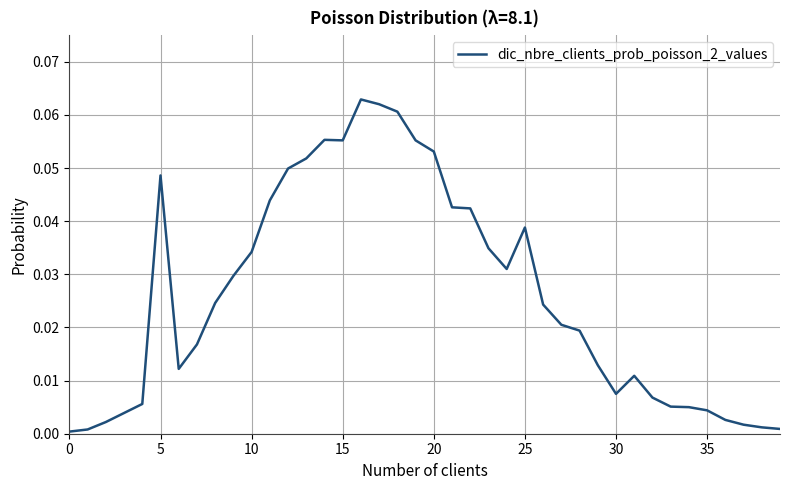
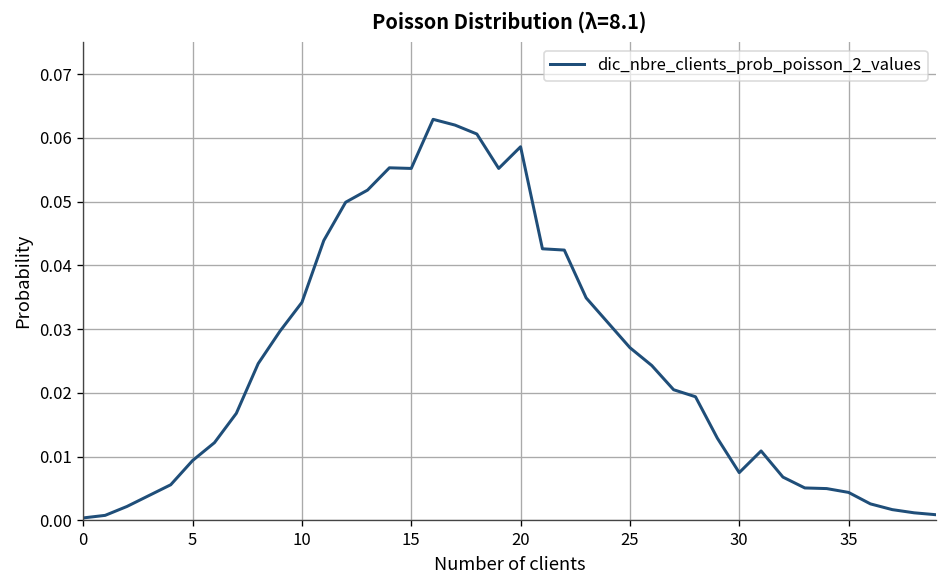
  {
    "0": 0.000,
-   "5": 0.049,
+   "5": 0.009,
    "10": 0.034,
    "15": 0.055,
-   "20": 0.053,
-   "25": 0.039,
+   "20": 0.059,
+   "25": 0.027,
    "30": 0.008,
    "35": 0.004
  }
